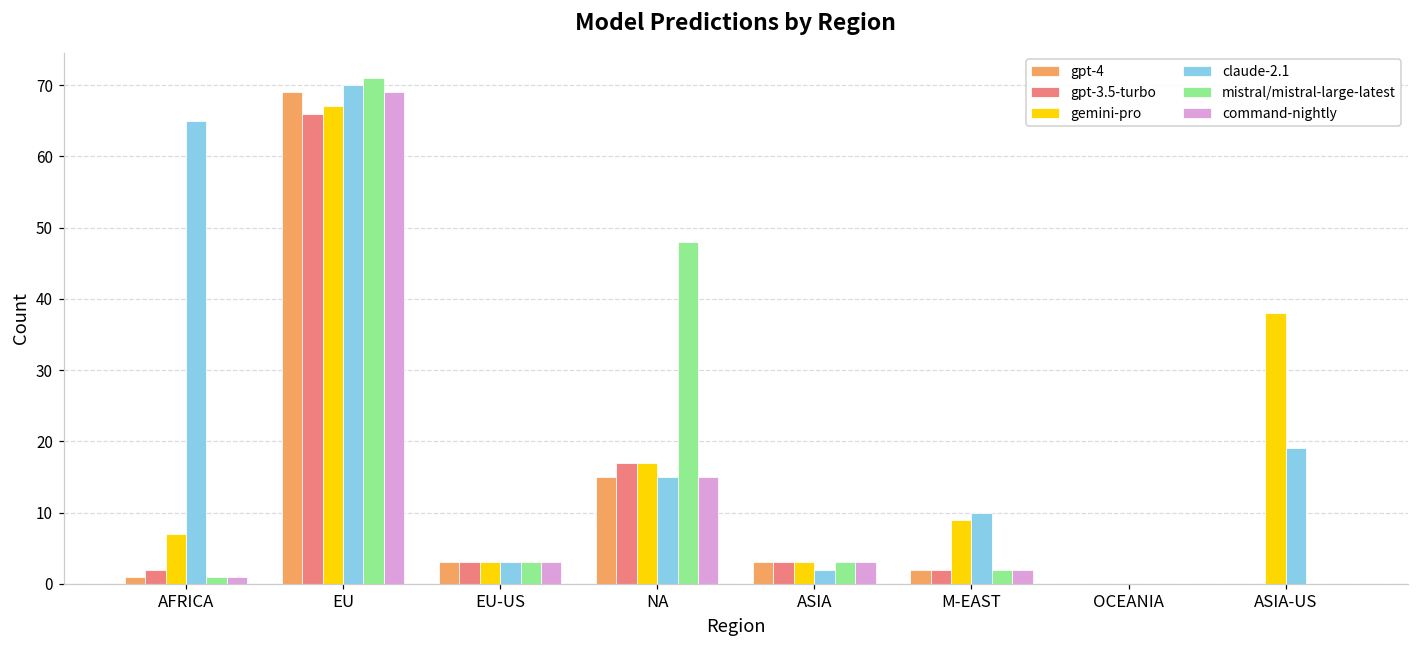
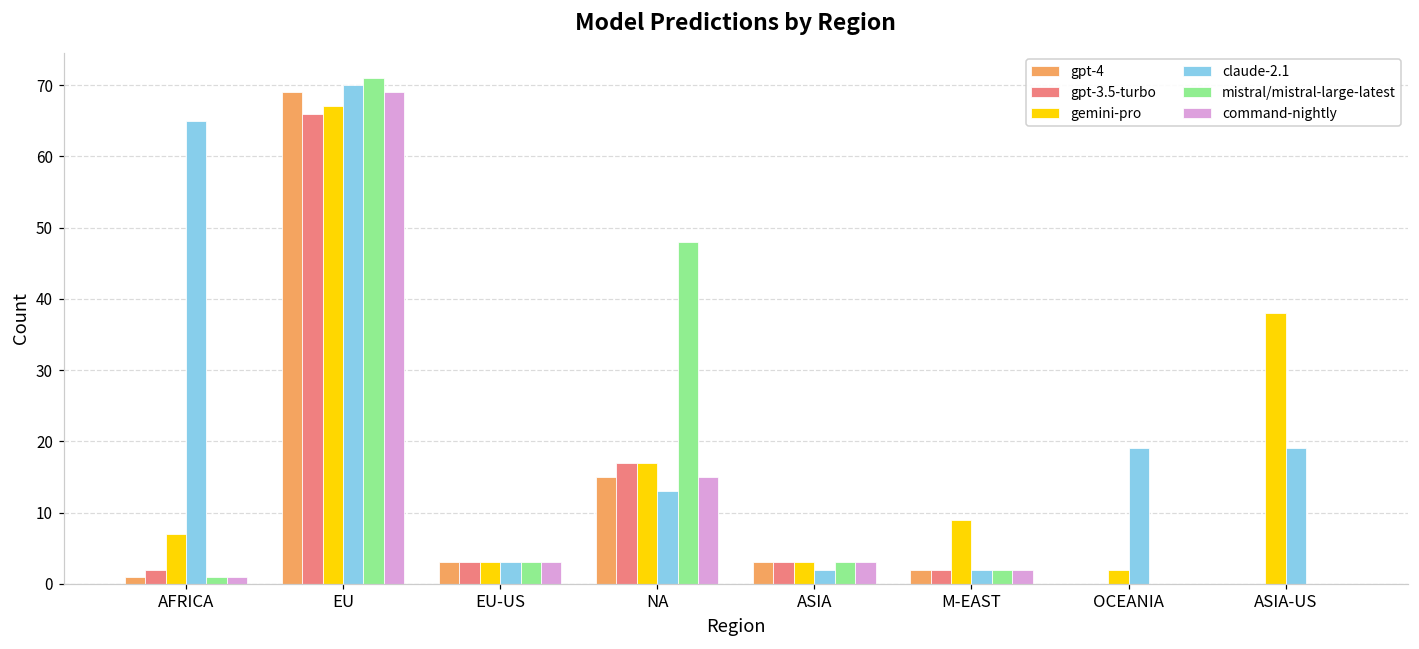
  {
    "gemini-pro": {
      "AFRICA": 7,
      "EU": 67,
      "EU-US": 3,
      "NA": 17,
      "ASIA": 3,
      "M-EAST": 9,
-     "OCEANIA": 0,
+     "OCEANIA": 2,
      "ASIA-US": 38
    },
    "claude-2.1": {
      "AFRICA": 65,
      "EU": 70,
      "EU-US": 3,
-     "NA": 15,
+     "NA": 13,
      "ASIA": 2,
-     "M-EAST": 10,
-     "OCEANIA": 0,
+     "M-EAST": 2,
+     "OCEANIA": 19,
      "ASIA-US": 19
    },
    "mistral/mistral-large-latest": {
      "AFRICA": 1,
      "EU": 71,
      "EU-US": 3,
      "NA": 48,
      "ASIA": 3,
      "M-EAST": 2,
      "OCEANIA": 0,
      "ASIA-US": 0
    },
    "command-nightly": {
      "AFRICA": 1,
      "EU": 69,
      "EU-US": 3,
      "NA": 15,
      "ASIA": 3,
      "M-EAST": 2,
      "OCEANIA": 0,
      "ASIA-US": 0
    }
  }
